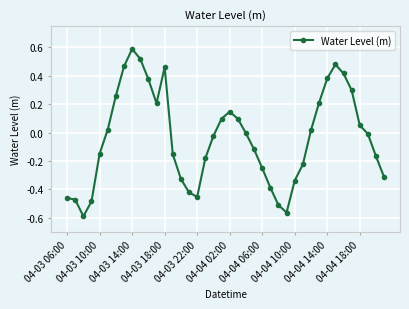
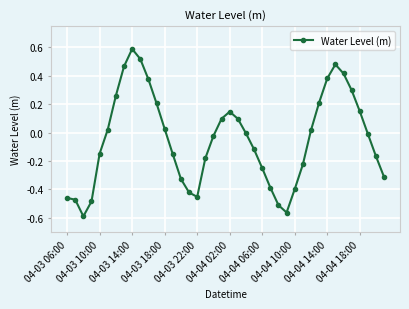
  {
    "04-03 06:00": -0.46,
    "04-03 10:00": -0.15,
    "04-03 14:00": 0.59,
-   "04-03 18:00": 0.46,
+   "04-03 18:00": 0.03,
    "04-03 22:00": -0.45,
    "04-04 02:00": 0.15,
    "04-04 06:00": -0.25,
-   "04-04 10:00": -0.34,
+   "04-04 10:00": -0.40,
    "04-04 14:00": 0.38,
-   "04-04 18:00": 0.05
+   "04-04 18:00": 0.15
  }
